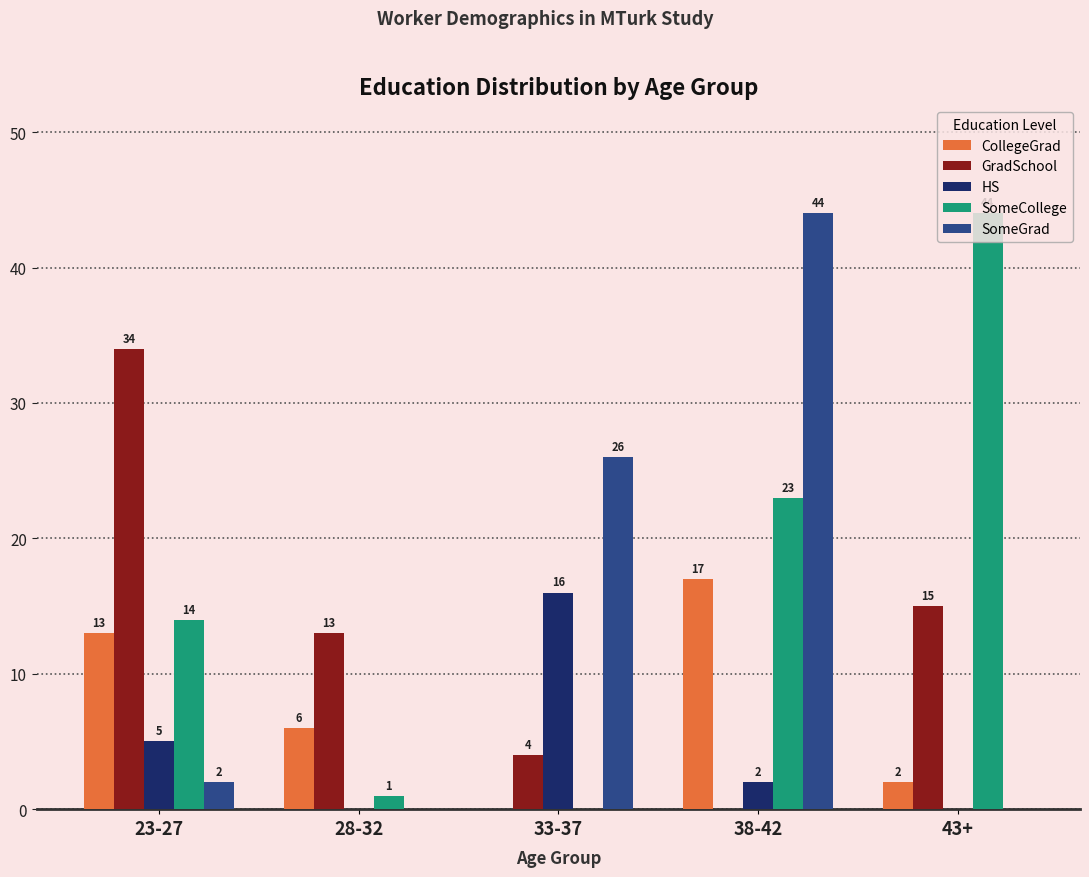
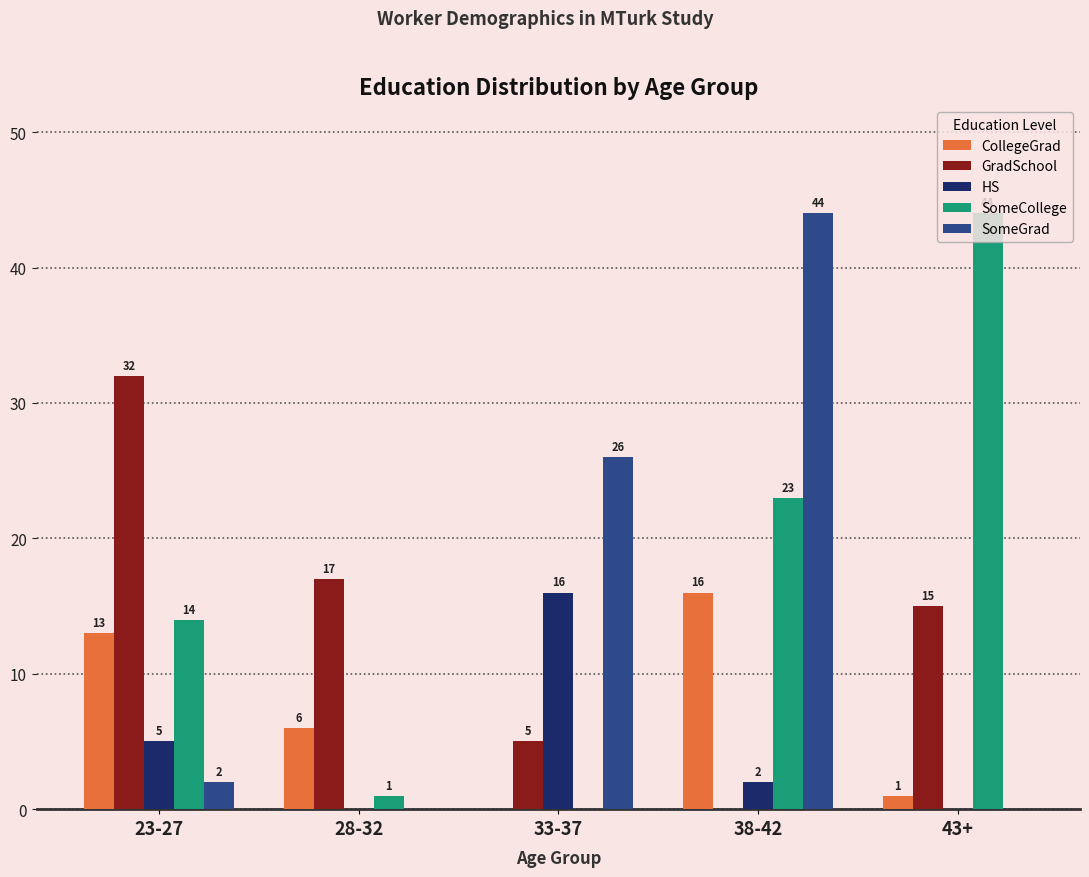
  {
    "CollegeGrad": {
      "23-27": 13,
      "28-32": 6,
-     "38-42": 17,
-     "43+": 2
+     "38-42": 16,
+     "43+": 1
    },
    "GradSchool": {
-     "23-27": 34,
-     "28-32": 13,
-     "33-37": 4,
+     "23-27": 32,
+     "28-32": 17,
+     "33-37": 5,
      "43+": 15
    },
    "SomeCollege": {
      "23-27": 14,
      "28-32": 1,
      "38-42": 23
    }
  }
